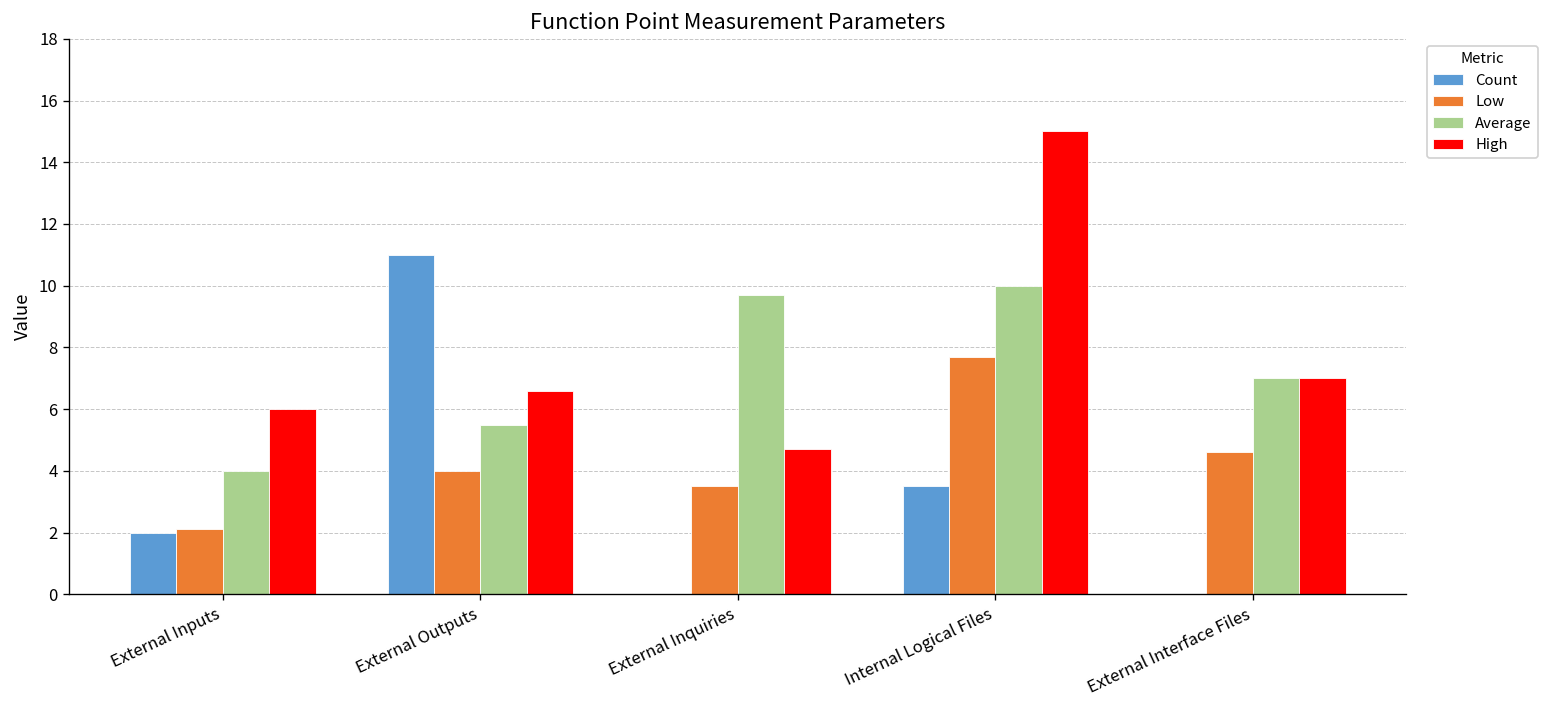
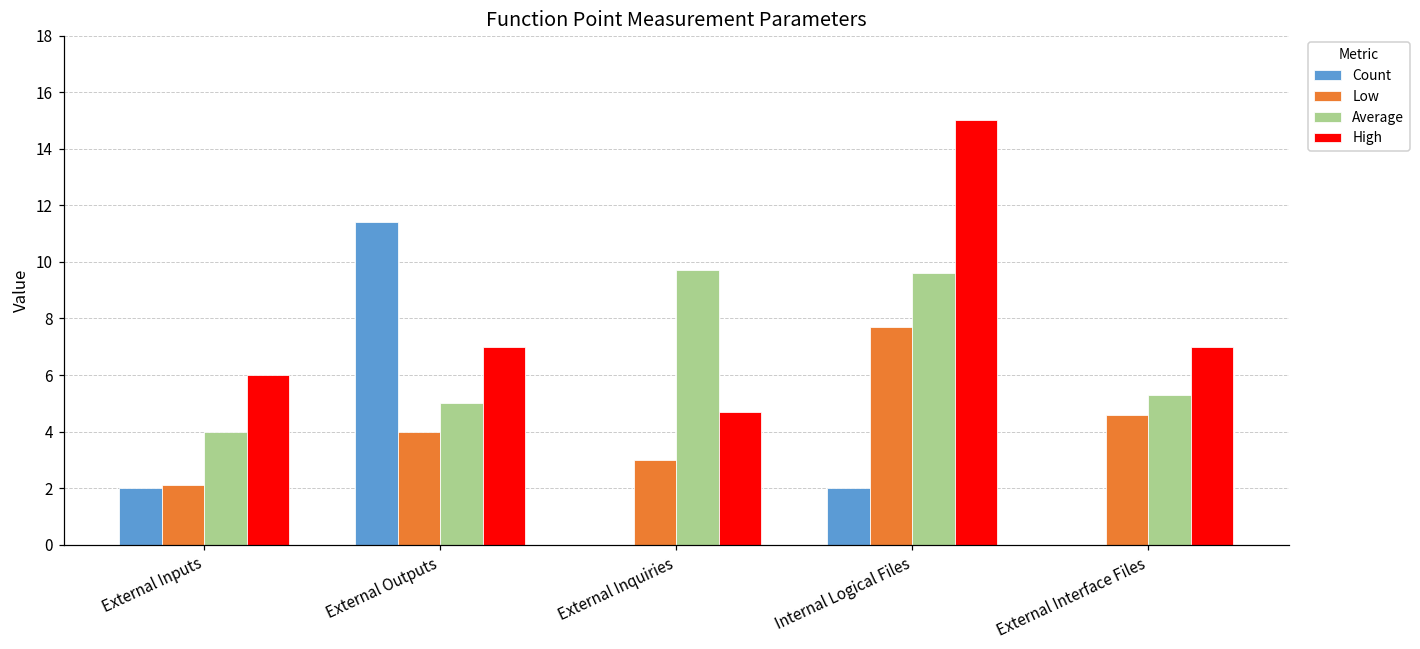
  {
    "Count": {
      "External Inputs": 2.0,
-     "External Outputs": 11.0,
+     "External Outputs": 11.4,
      "External Inquiries": 0.0,
-     "Internal Logical Files": 3.5,
+     "Internal Logical Files": 2.0,
      "External Interface Files": 0.0
    },
    "Low": {
      "External Inputs": 2.1,
      "External Outputs": 4.0,
-     "External Inquiries": 3.5,
+     "External Inquiries": 3.0,
      "Internal Logical Files": 7.7,
      "External Interface Files": 4.6
    },
    "Average": {
      "External Inputs": 4.0,
-     "External Outputs": 5.5,
+     "External Outputs": 5.0,
      "External Inquiries": 9.7,
-     "Internal Logical Files": 10.0,
-     "External Interface Files": 7.0
+     "Internal Logical Files": 9.6,
+     "External Interface Files": 5.3
    },
    "High": {
      "External Inputs": 6.0,
-     "External Outputs": 6.6,
+     "External Outputs": 7.0,
      "External Inquiries": 4.7,
      "Internal Logical Files": 15.0,
      "External Interface Files": 7.0
    }
  }
